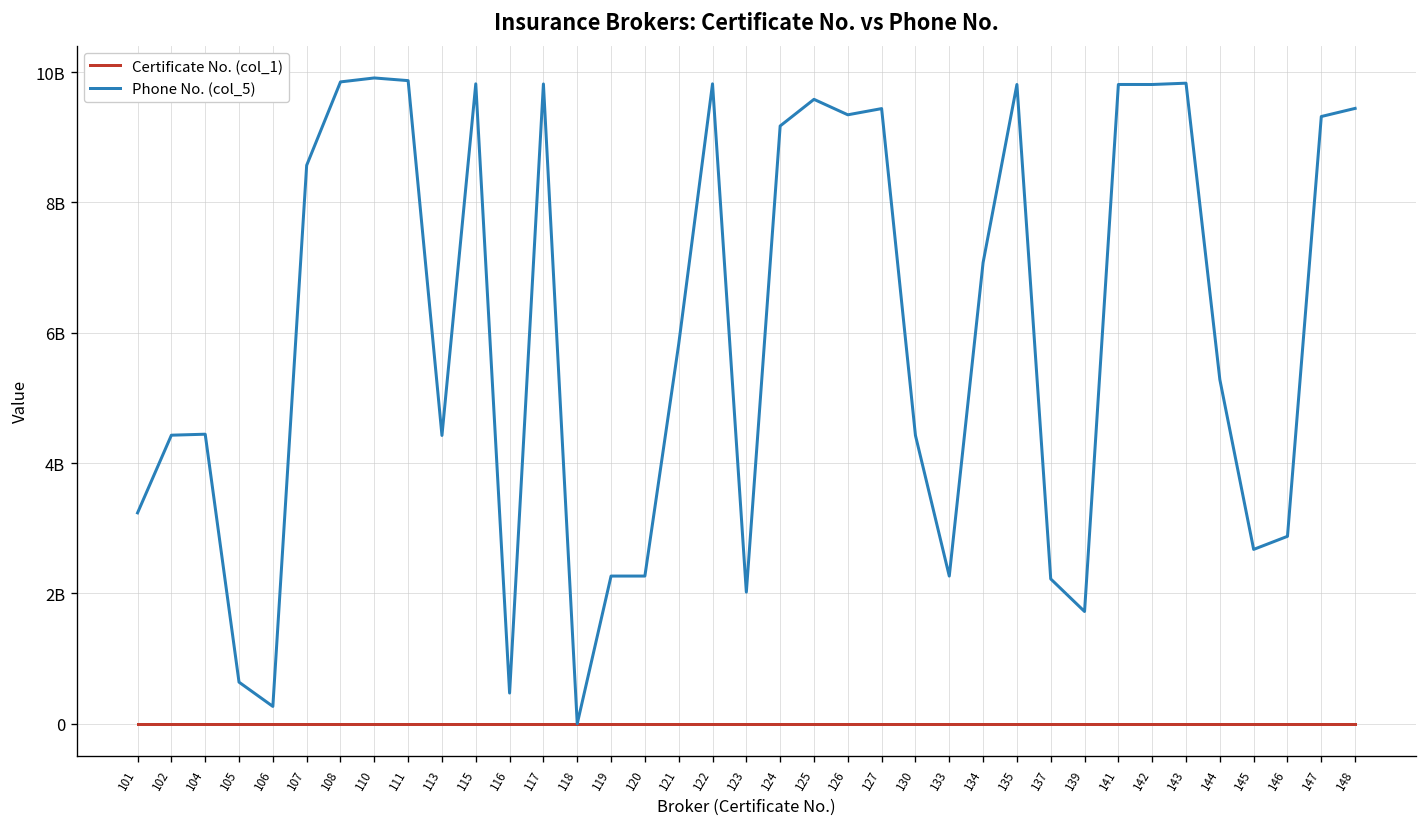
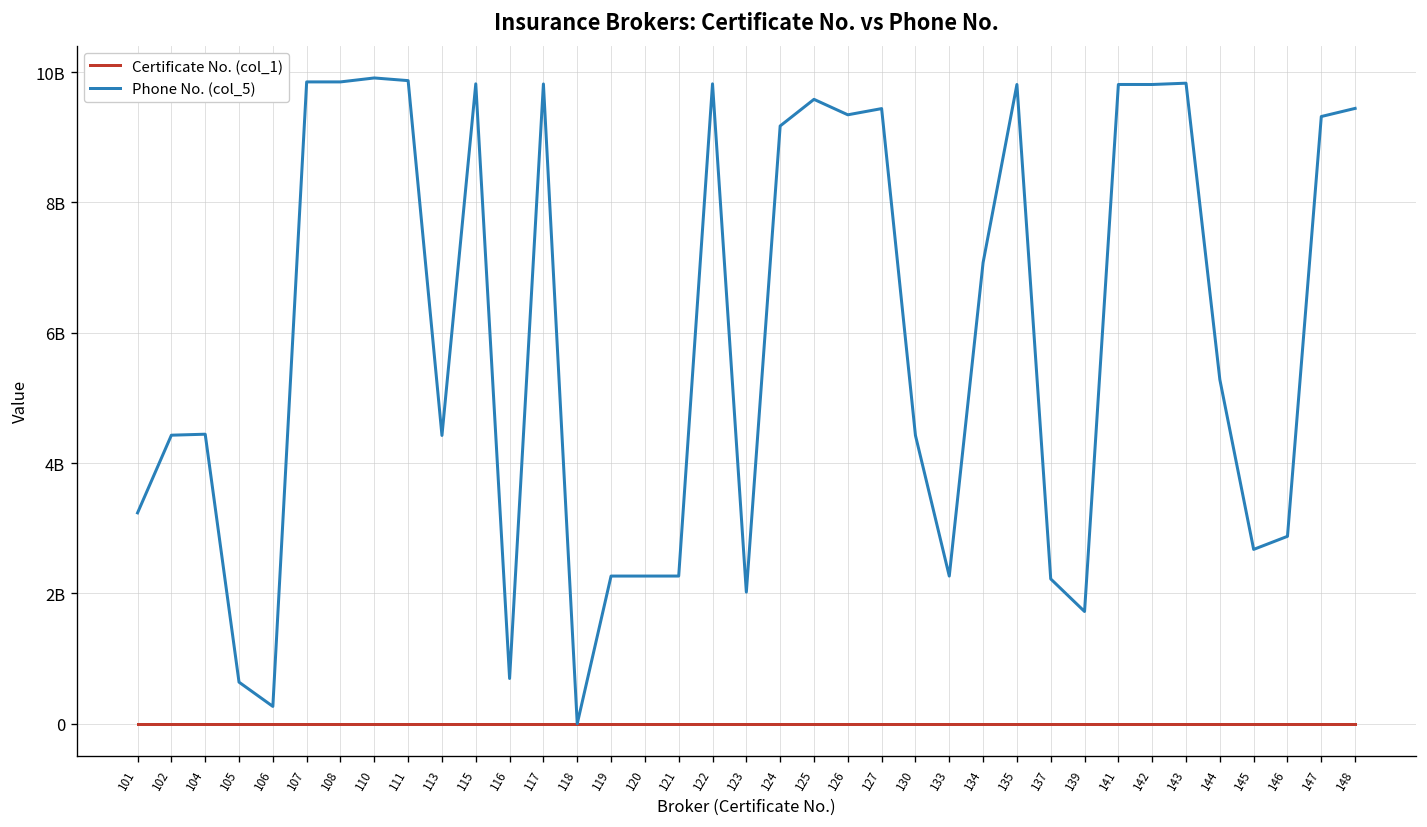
  {
    "Certificate No. (col_1)": {
      "101": 0,
      "102": 0,
      "104": 0,
      "105": 0,
      "106": 0,
      "107": 0,
      "108": 0,
      "110": 0,
      "111": 0,
      "113": 0,
      "115": 0,
      "116": 0,
      "117": 0,
      "119": 0,
      "120": 0,
      "121": 0,
      "122": 0,
      "123": 0,
      "124": 0,
      "125": 0,
      "126": 0,
      "127": 0,
      "130": 0,
      "133": 0,
      "134": 0,
      "135": 0,
      "137": 0,
      "139": 0,
      "141": 0,
      "142": 0,
      "143": 0,
      "144": 0,
      "145": 0,
      "146": 0,
      "147": 0,
      "148": 0
    },
    "Phone No. (col_5)": {
      "101": 3200000000,
      "102": 4400000000,
      "104": 4400000000,
      "105": 600000000,
      "106": 300000000,
-     "107": 8600000000,
+     "107": 9800000000,
      "108": 9800000000,
      "110": 9900000000,
      "111": 9900000000,
      "113": 4400000000,
      "115": 9800000000,
-     "116": 500000000,
+     "116": 700000000,
      "117": 9800000000,
      "119": 2300000000,
      "120": 2300000000,
-     "121": 5800000000,
+     "121": 2300000000,
      "122": 9800000000,
      "123": 2000000000,
      "124": 9200000000,
      "125": 9600000000,
      "126": 9300000000,
      "127": 9400000000,
      "130": 4400000000,
      "133": 2300000000,
      "134": 7100000000,
      "135": 9800000000,
      "137": 2200000000,
      "139": 1700000000,
      "141": 9800000000,
      "142": 9800000000,
      "143": 9800000000,
      "144": 5300000000,
      "145": 2700000000,
      "146": 2900000000,
      "147": 9300000000,
      "148": 9400000000
    }
  }
